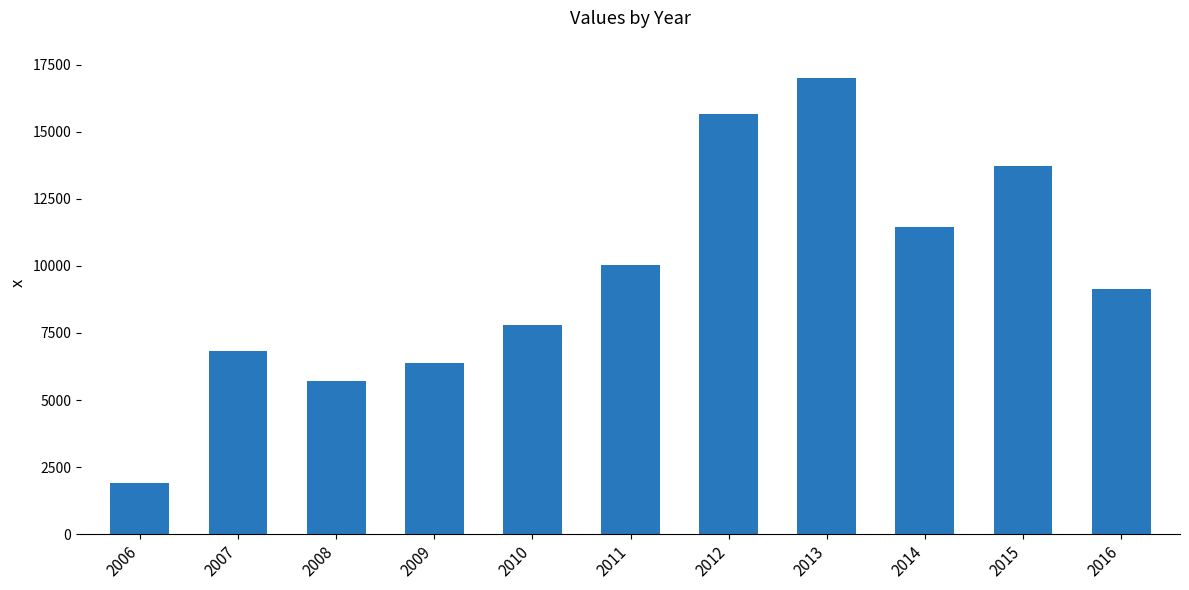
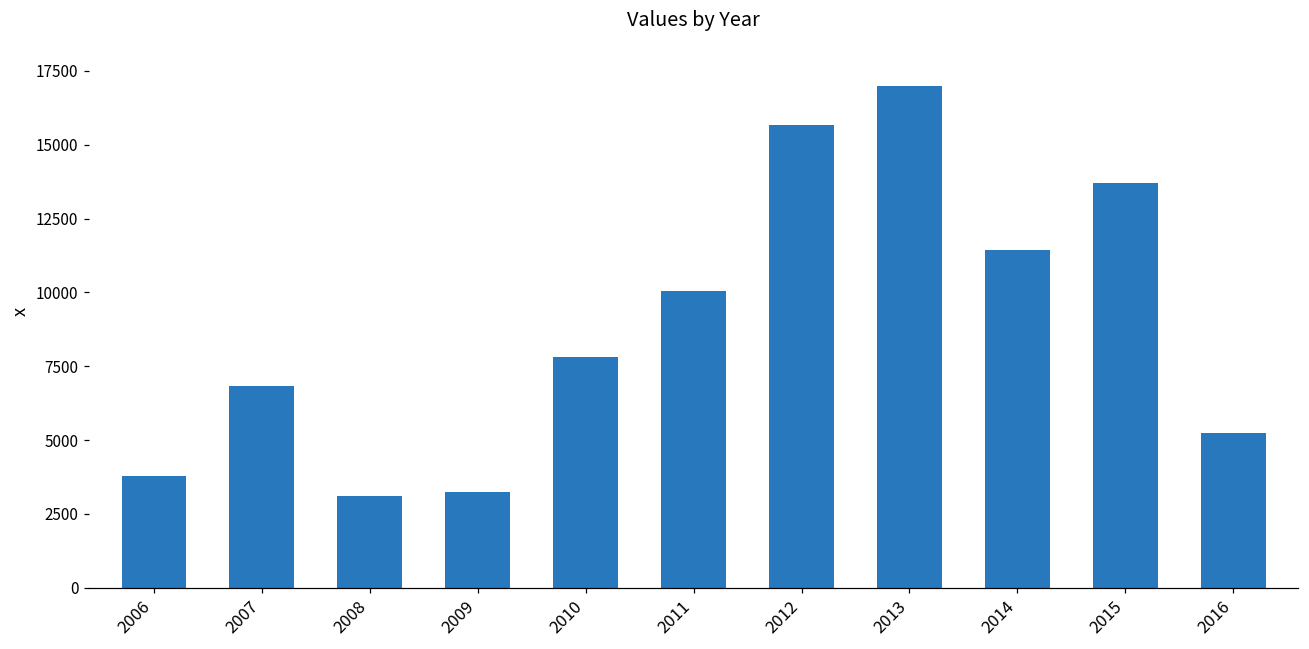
  {
-   "2006": 1900,
+   "2006": 3800,
    "2007": 6800,
-   "2008": 5700,
-   "2009": 6400,
+   "2008": 3100,
+   "2009": 3200,
    "2010": 7800,
    "2011": 10000,
    "2012": 15700,
    "2013": 17000,
    "2014": 11400,
    "2015": 13700,
-   "2016": 9100
+   "2016": 5200
  }
